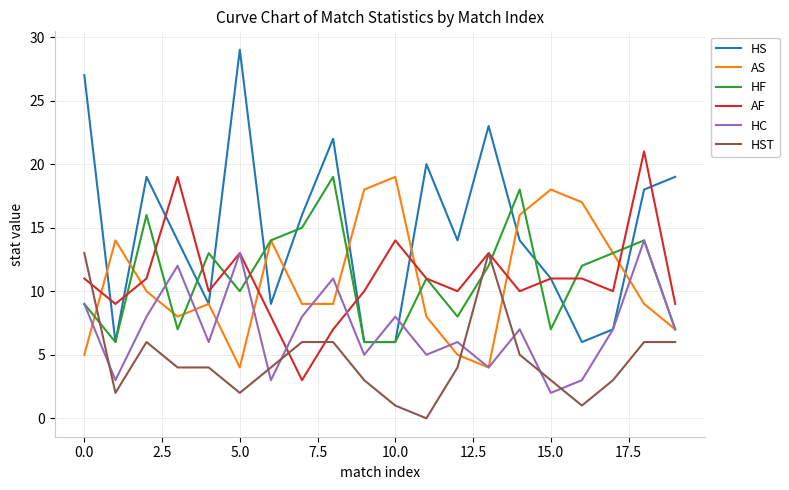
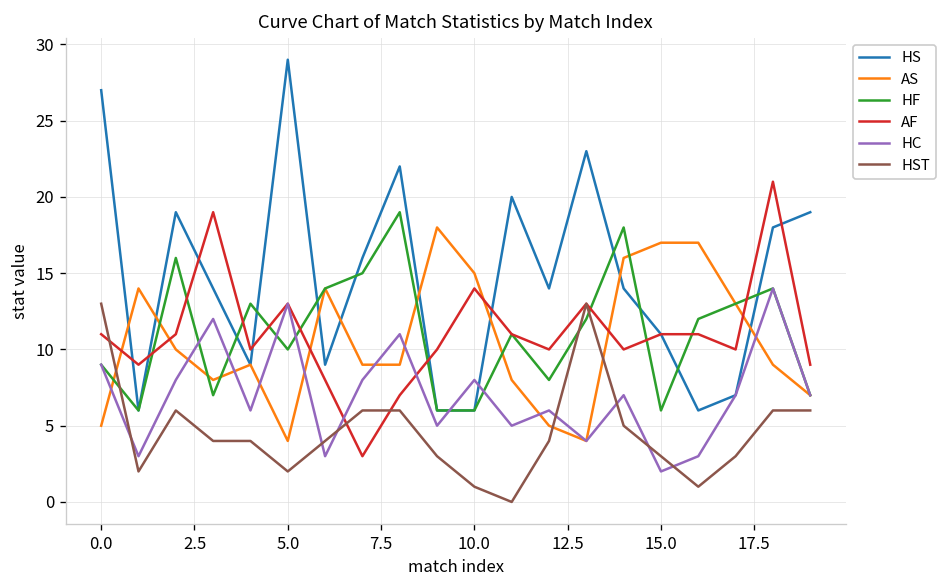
  {
    "HS": {
      "0.0": 27,
      "5.0": 29
    },
    "AS": {
      "0.0": 5,
      "5.0": 4,
-     "10.0": 19,
-     "15.0": 18
+     "10.0": 15,
+     "15.0": 17
    },
    "HF": {
      "5.0": 10,
-     "15.0": 7
+     "15.0": 6
    },
    "AF": {
      "0.0": 11,
      "10.0": 14
    },
    "HC": {
      "10.0": 8,
      "15.0": 2
    },
    "HST": {
      "0.0": 13,
      "5.0": 2,
      "10.0": 1,
      "15.0": 3
    }
  }
